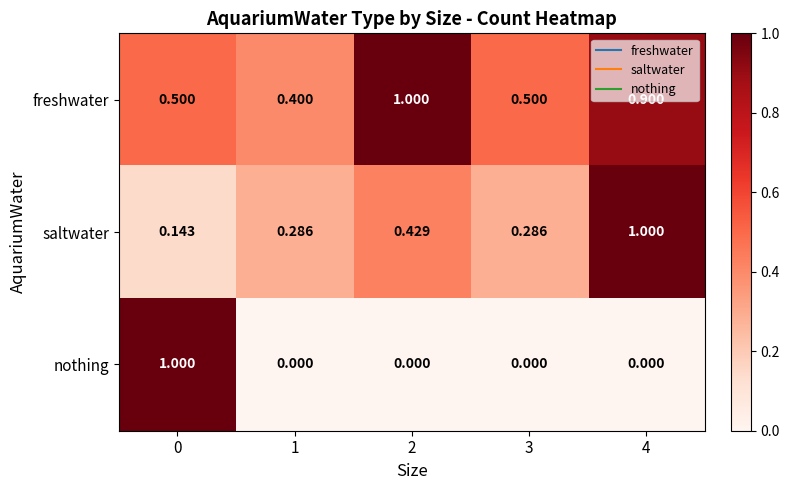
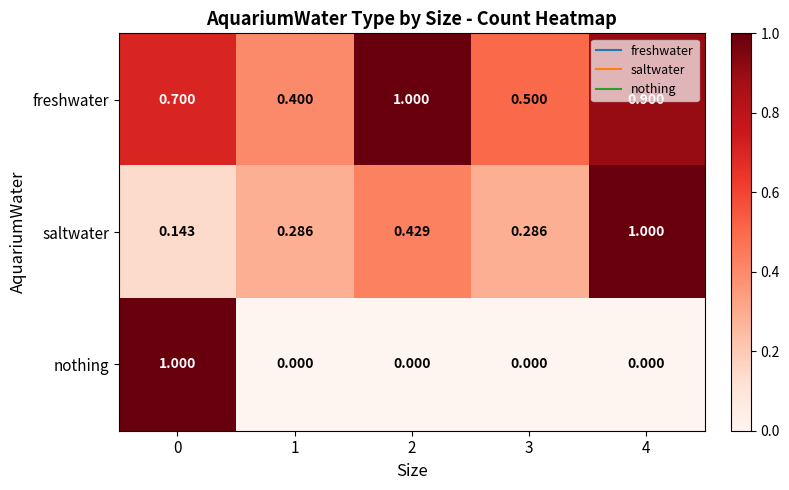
  {
    "freshwater": {
-     "0": 0.500,
+     "0": 0.700,
      "1": 0.400,
      "2": 1.000,
      "3": 0.500
    },
    "saltwater": {
      "0": 0.143,
      "1": 0.286,
      "2": 0.429,
      "3": 0.286,
      "4": 1.000
    },
    "nothing": {
      "0": 1.000,
      "1": 0.000,
      "2": 0.000,
      "3": 0.000,
      "4": 0.000
    }
  }
